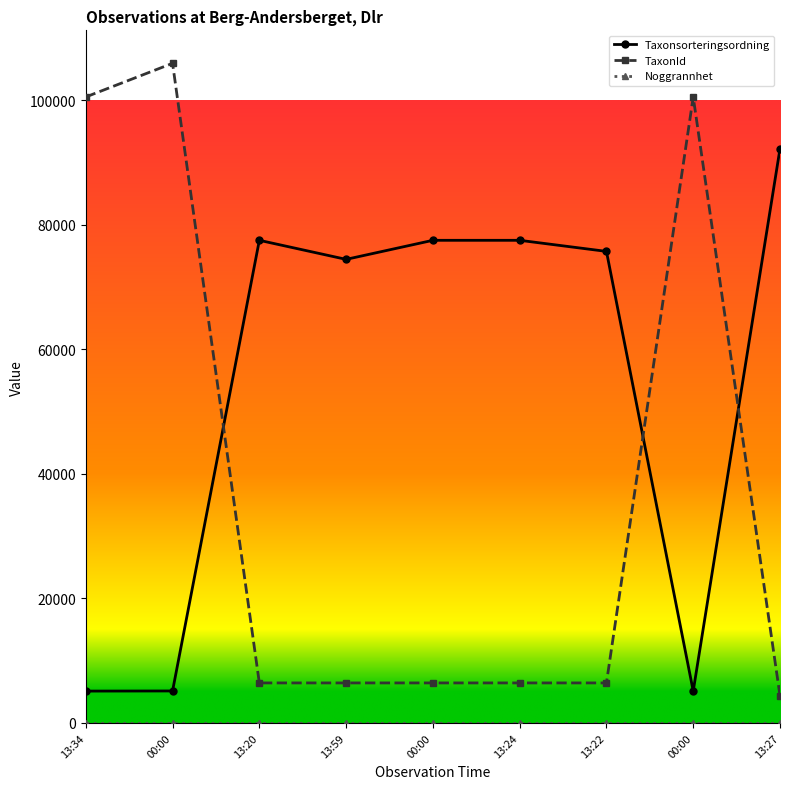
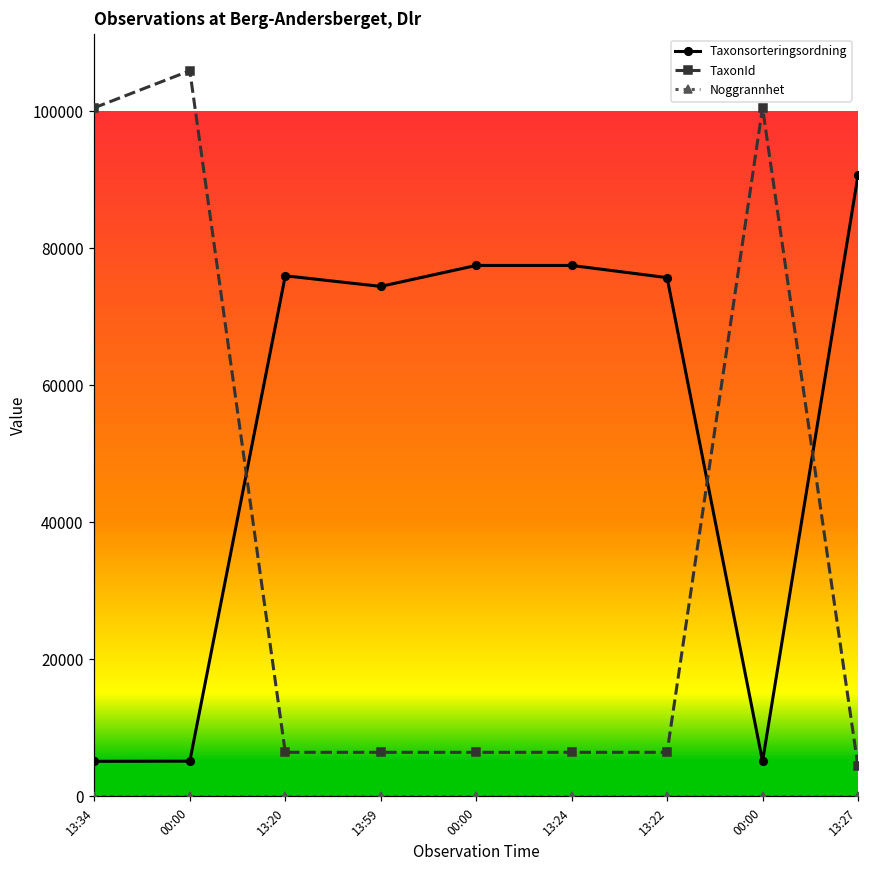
  {
    "Taxonsorteringsordning": {
      "13:34": 5000,
-     "13:20": 78000,
+     "13:20": 76000,
      "13:59": 74000,
      "13:24": 78000,
      "13:22": 76000,
-     "13:27": 92000
+     "13:27": 91000
    }
  }
